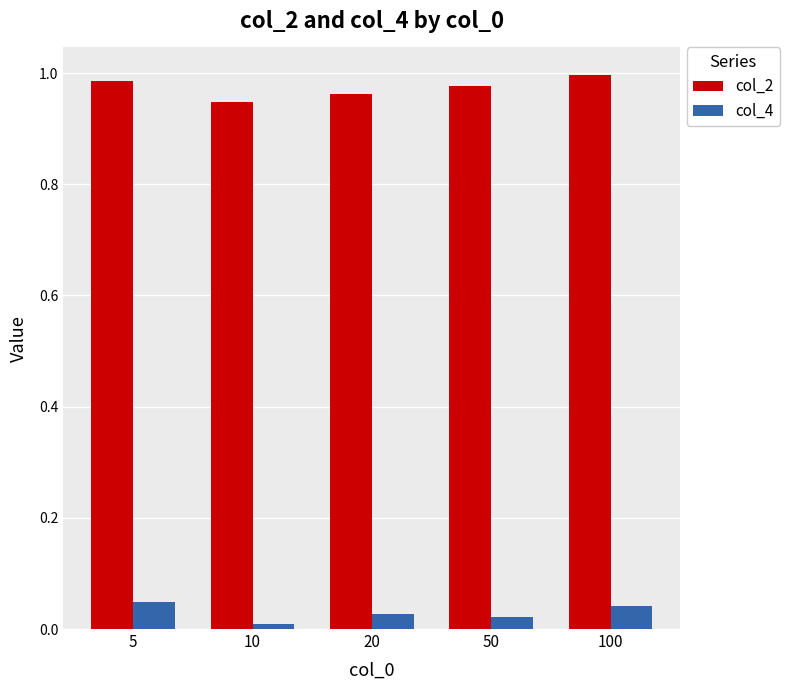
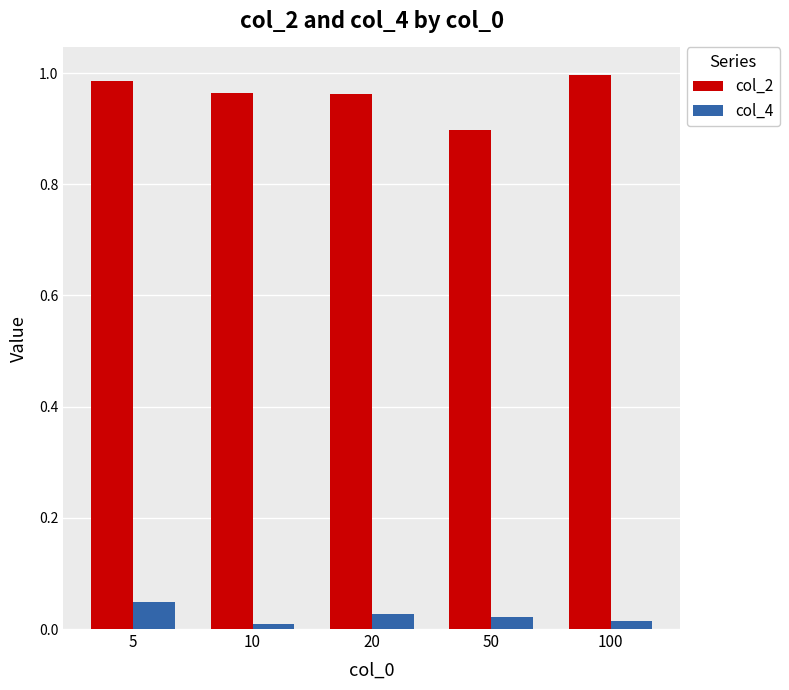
  {
    "col_2": {
      "5": 0.98,
-     "10": 0.95,
+     "10": 0.96,
      "20": 0.96,
-     "50": 0.98,
+     "50": 0.90,
      "100": 1.00
    },
    "col_4": {
      "5": 0.05,
      "10": 0.01,
      "20": 0.03,
      "50": 0.02,
-     "100": 0.04
+     "100": 0.01
    }
  }
